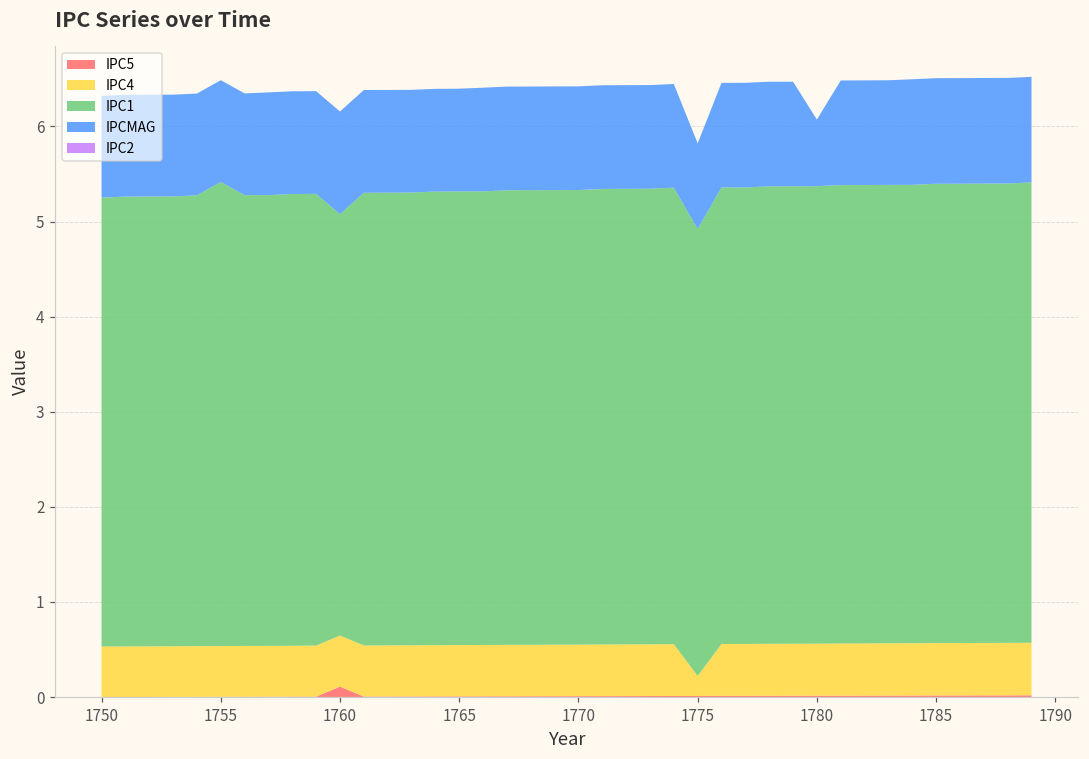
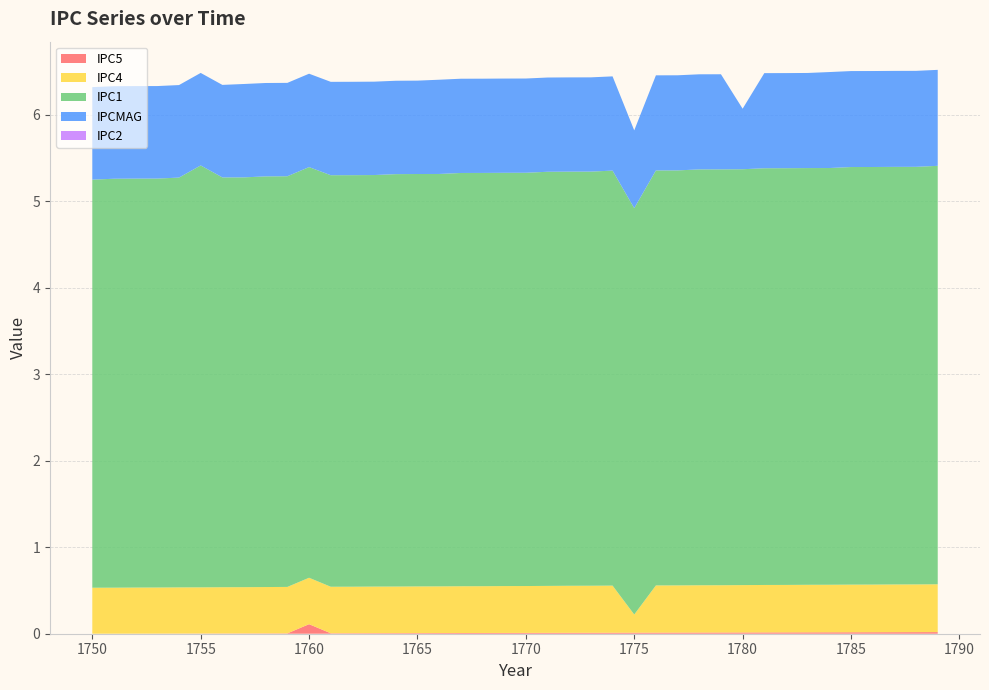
  {
    "IPC5": {
      "1760": 0.1
    },
    "IPC4": {
      "1750": 0.5,
      "1755": 0.5,
      "1760": 0.5,
      "1765": 0.5,
      "1770": 0.5,
      "1775": 0.2,
      "1780": 0.5,
      "1785": 0.6
    },
    "IPC1": {
      "1750": 4.7,
      "1755": 4.9,
-     "1760": 4.4,
+     "1760": 4.8,
      "1765": 4.8,
      "1770": 4.8,
      "1775": 4.7,
      "1780": 4.8,
      "1785": 4.8
    }
  }
